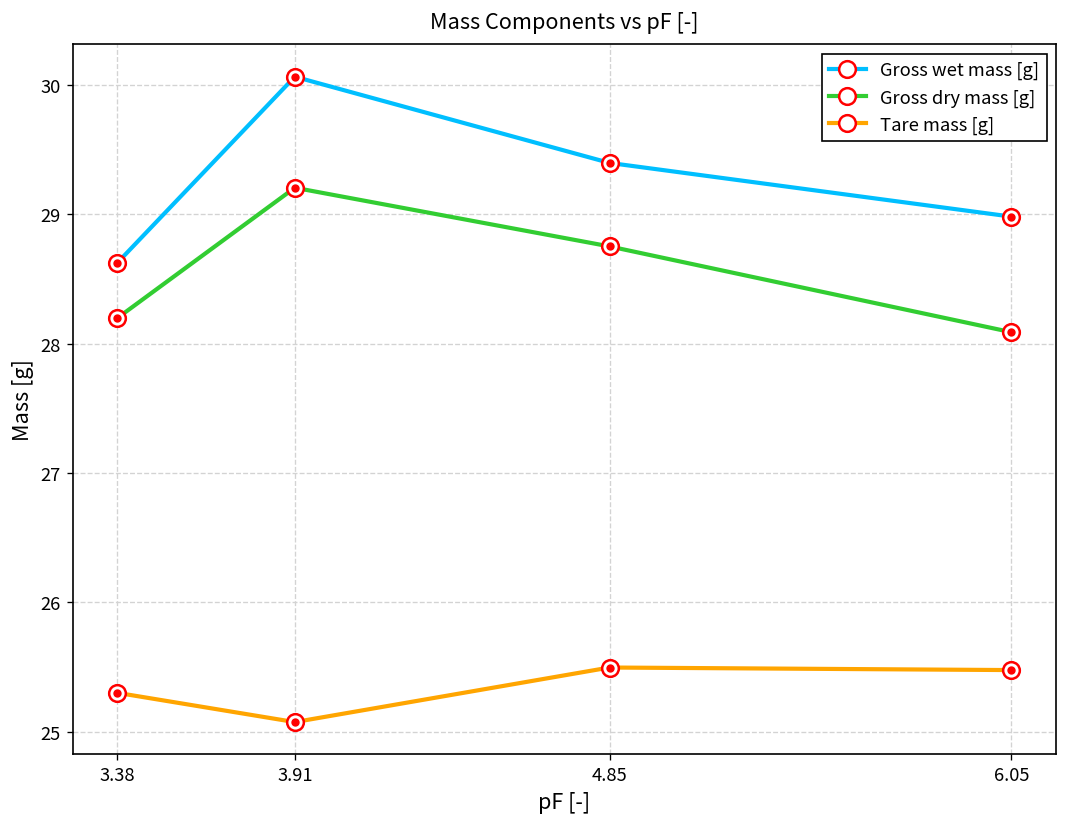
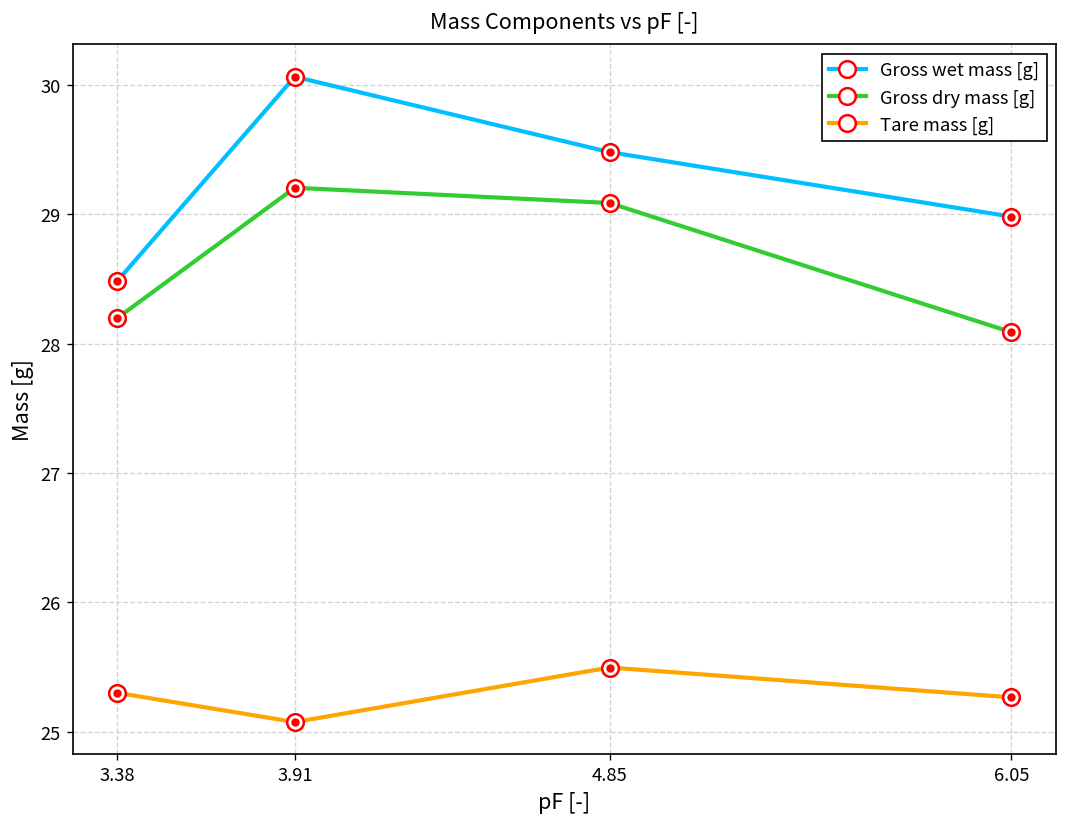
  {
    "Gross wet mass [g]": {
-     "3.38": 28.63,
+     "3.38": 28.49,
      "3.91": 30.07,
-     "4.85": 29.40,
+     "4.85": 29.48,
      "6.05": 28.98
    },
    "Gross dry mass [g]": {
      "3.38": 28.20,
      "3.91": 29.21,
-     "4.85": 28.75,
+     "4.85": 29.09,
      "6.05": 28.09
    },
    "Tare mass [g]": {
      "3.38": 25.30,
      "3.91": 25.07,
      "4.85": 25.50,
-     "6.05": 25.48
+     "6.05": 25.27
    }
  }
